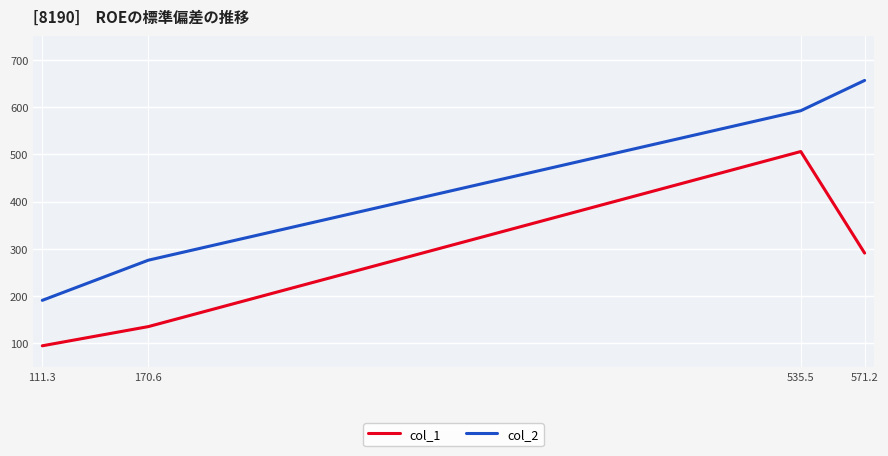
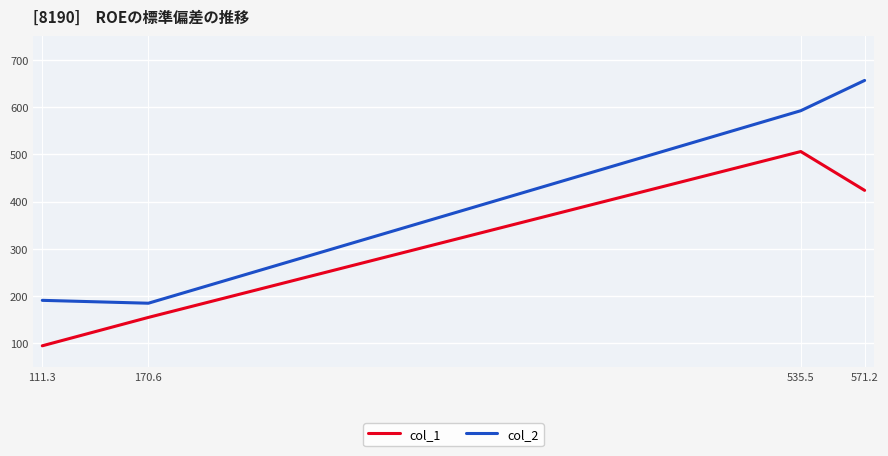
  {
    "col_1": {
      "111.3": 100,
-     "170.6": 140,
+     "170.6": 160,
      "535.5": 510,
-     "571.2": 290
+     "571.2": 420
    },
    "col_2": {
      "111.3": 190,
-     "170.6": 280,
+     "170.6": 190,
      "535.5": 590,
      "571.2": 660
    }
  }
